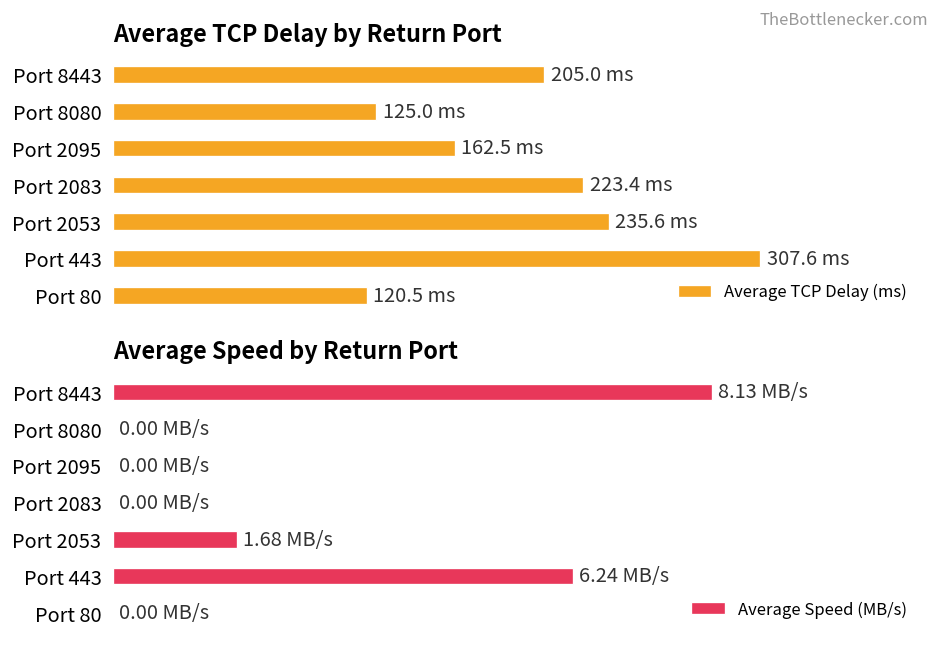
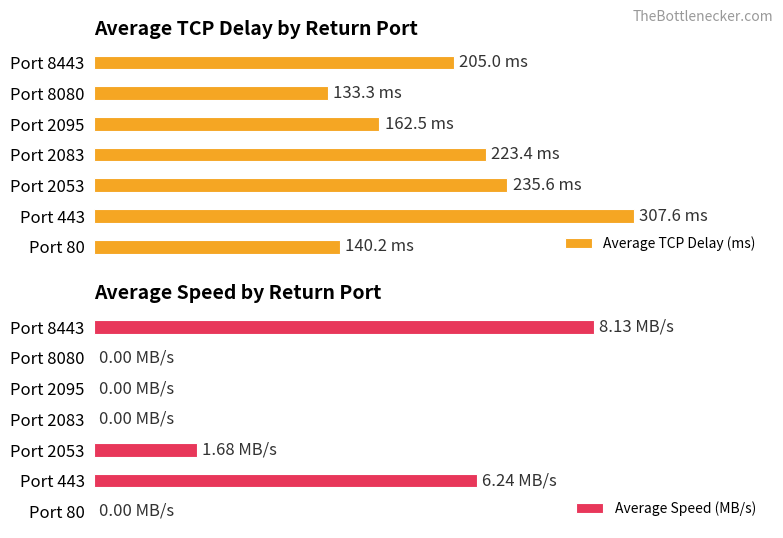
  {
    "Average TCP Delay by Return Port": {
      "Port 8443": 205.0,
-     "Port 8080": 125.0,
+     "Port 8080": 133.3,
      "Port 2095": 162.5,
      "Port 2083": 223.4,
      "Port 2053": 235.6,
      "Port 443": 307.6,
-     "Port 80": 120.5
+     "Port 80": 140.2
    },
    "Average Speed by Return Port": {
      "Port 8443": 8.13,
      "Port 8080": 0.00,
      "Port 2095": 0.00,
      "Port 2083": 0.00,
      "Port 2053": 1.68,
      "Port 443": 6.24,
      "Port 80": 0.00
    }
  }
